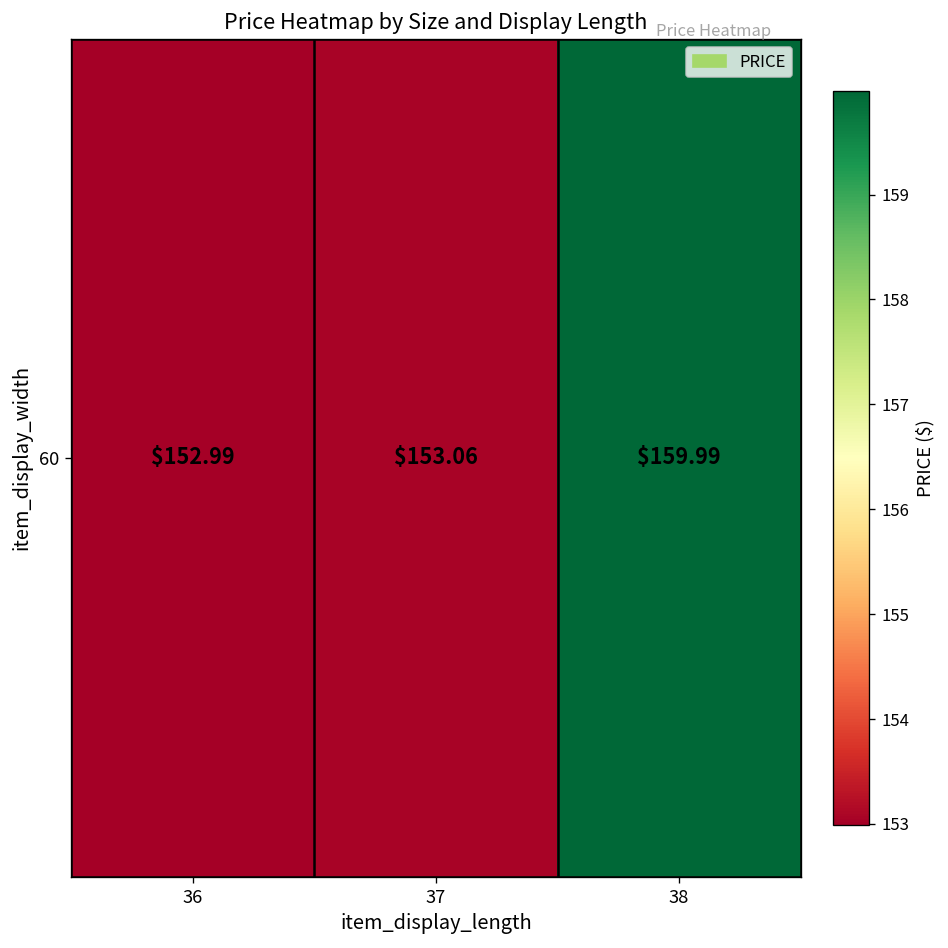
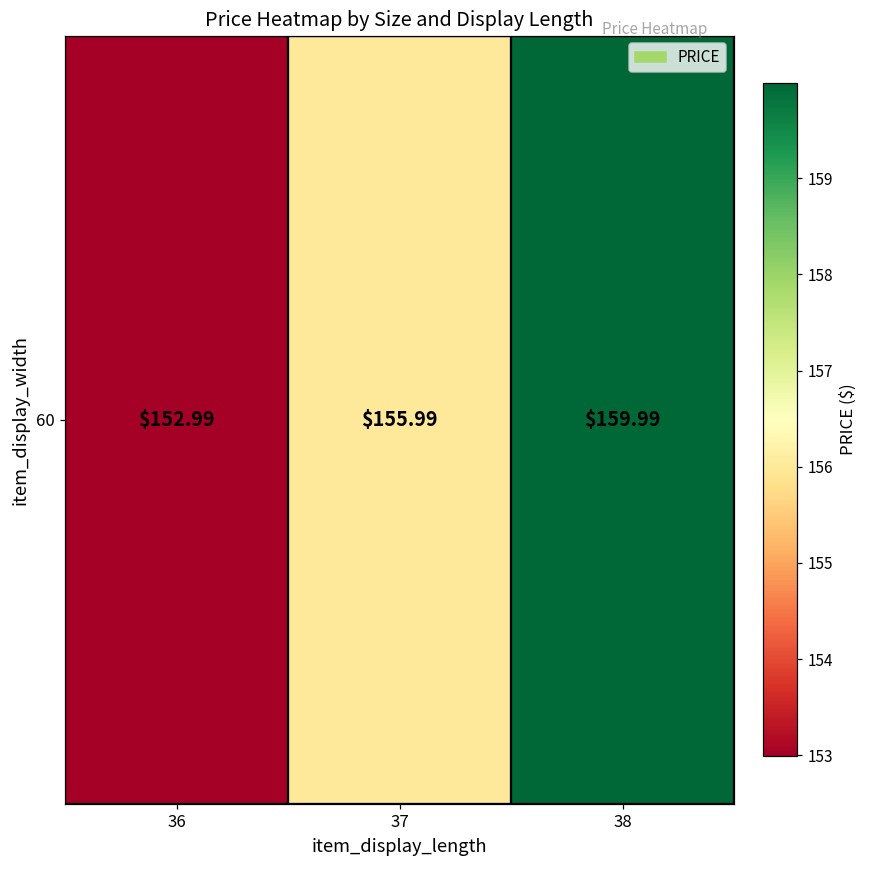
  {
    "60": {
      "36": "$152.99",
-     "37": "$153.06",
+     "37": "$155.99",
      "38": "$159.99"
    }
  }
